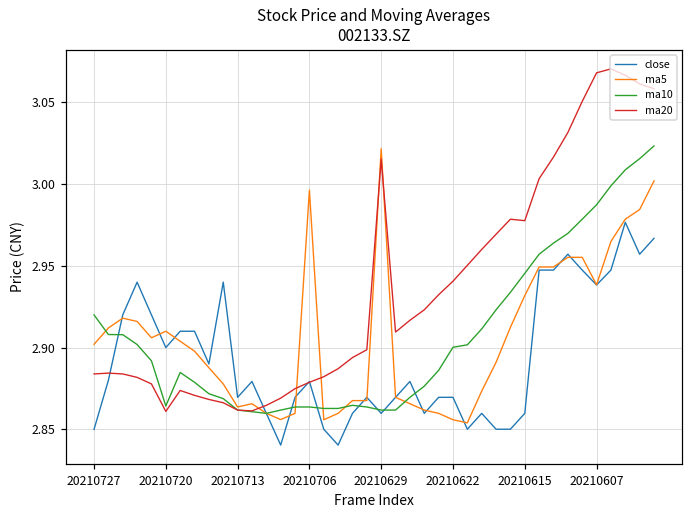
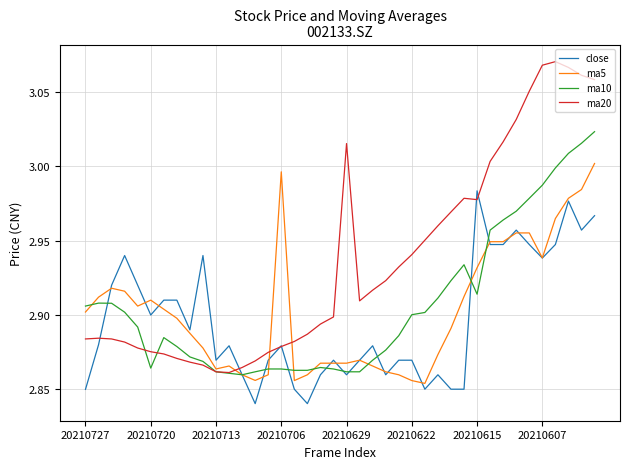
  {
    "close": {
      "20210727": 2.850,
      "20210720": 2.900,
      "20210713": 2.870,
      "20210629": 2.860,
      "20210622": 2.870,
-     "20210615": 2.860
+     "20210615": 2.984
    },
    "ma5": {
      "20210727": 2.902,
      "20210720": 2.910,
      "20210713": 2.864,
      "20210706": 2.996,
-     "20210629": 3.022,
+     "20210629": 2.868,
      "20210622": 2.856,
      "20210615": 2.932
    },
    "ma10": {
-     "20210727": 2.920,
+     "20210727": 2.906,
      "20210720": 2.864,
      "20210706": 2.864,
      "20210629": 2.862,
      "20210622": 2.900,
-     "20210615": 2.945,
+     "20210615": 2.914,
      "20210607": 2.987
    },
    "ma20": {
      "20210727": 2.884,
-     "20210720": 2.861,
+     "20210720": 2.875,
      "20210629": 3.015,
      "20210622": 2.941,
      "20210615": 2.978,
      "20210607": 3.068
    }
  }
